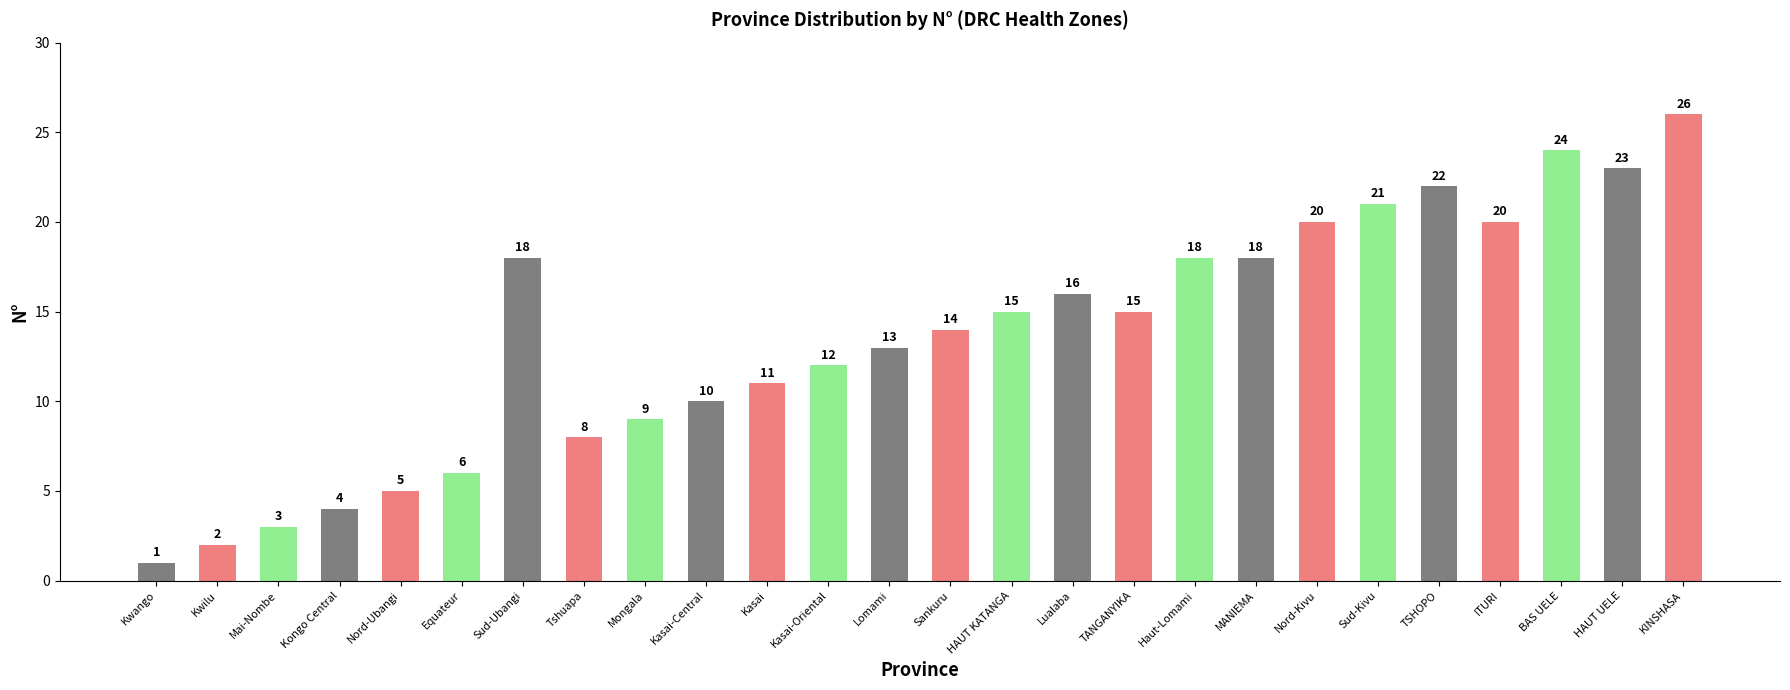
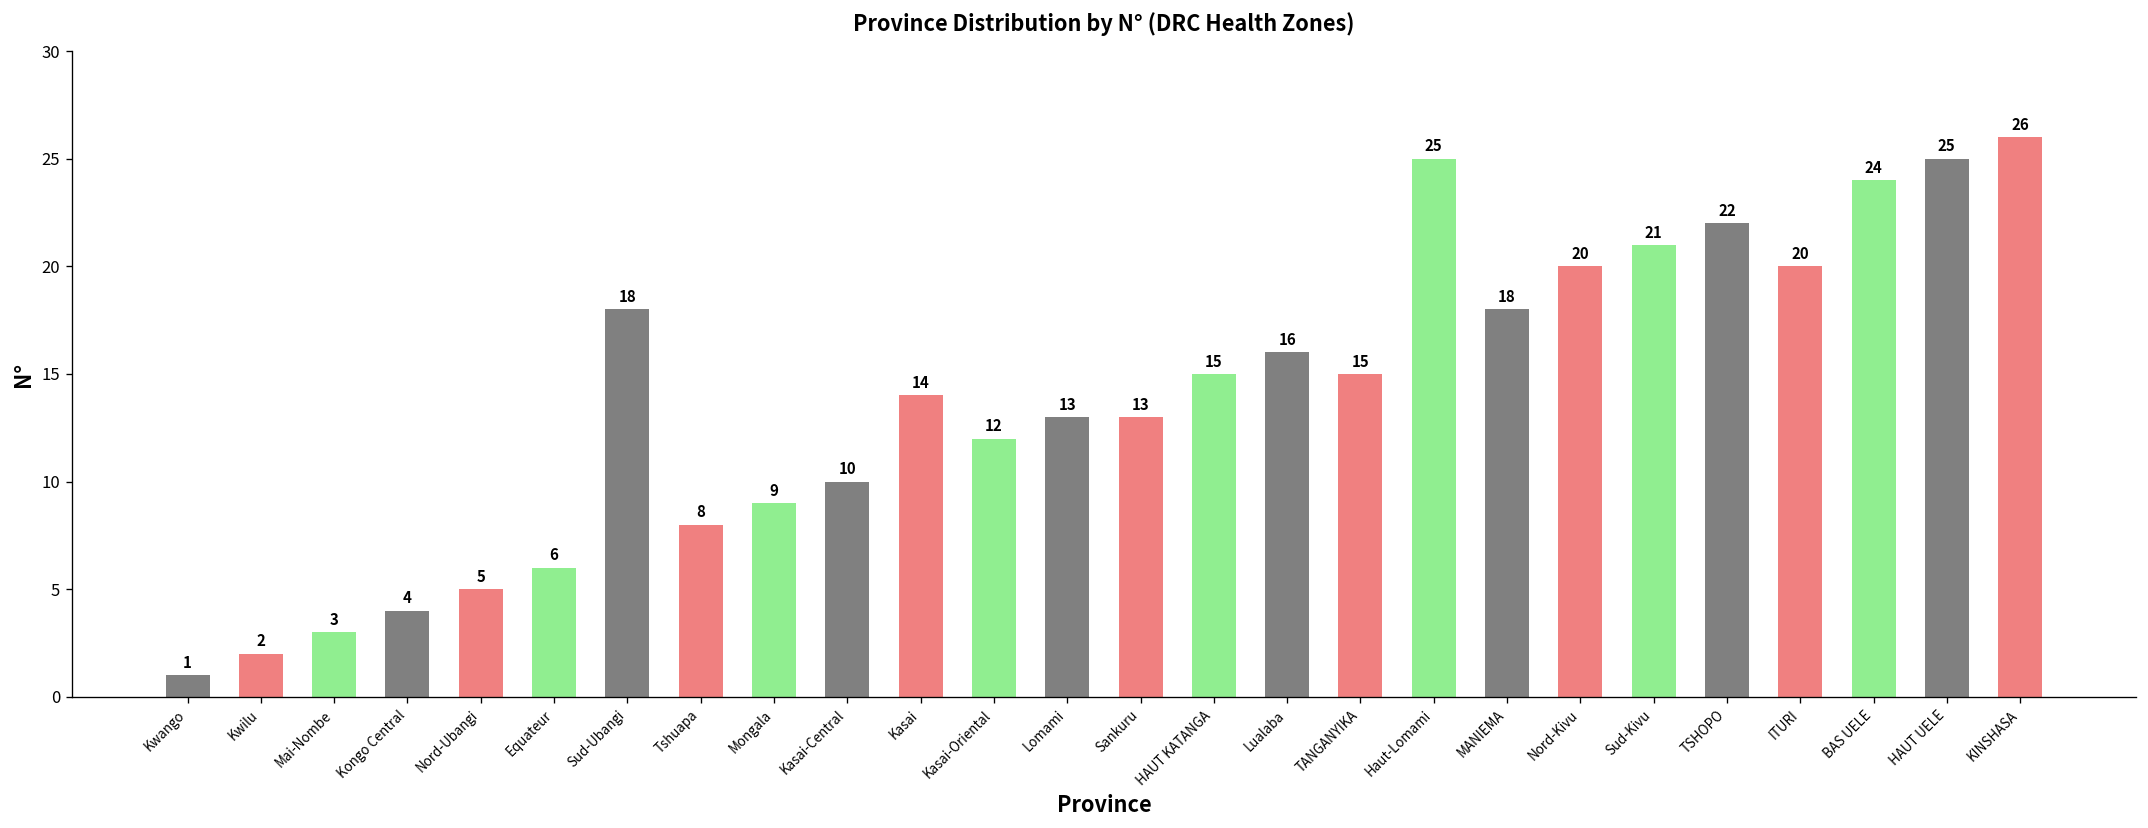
  {
    "Kwango": 1,
    "Kwilu": 2,
    "Mai-Nombe": 3,
    "Kongo Central": 4,
    "Nord-Ubangi": 5,
    "Equateur": 6,
    "Sud-Ubangi": 18,
    "Tshuapa": 8,
    "Mongala": 9,
    "Kasai-Central": 10,
-   "Kasai": 11,
+   "Kasai": 14,
    "Kasai-Oriental": 12,
    "Lomami": 13,
-   "Sankuru": 14,
+   "Sankuru": 13,
    "HAUT KATANGA": 15,
    "Lualaba": 16,
    "TANGANYIKA": 15,
-   "Haut-Lomami": 18,
+   "Haut-Lomami": 25,
    "MANIEMA": 18,
    "Nord-Kivu": 20,
    "Sud-Kivu": 21,
    "TSHOPO": 22,
    "ITURI": 20,
    "BAS UELE": 24,
-   "HAUT UELE": 23,
+   "HAUT UELE": 25,
    "KINSHASA": 26
  }
